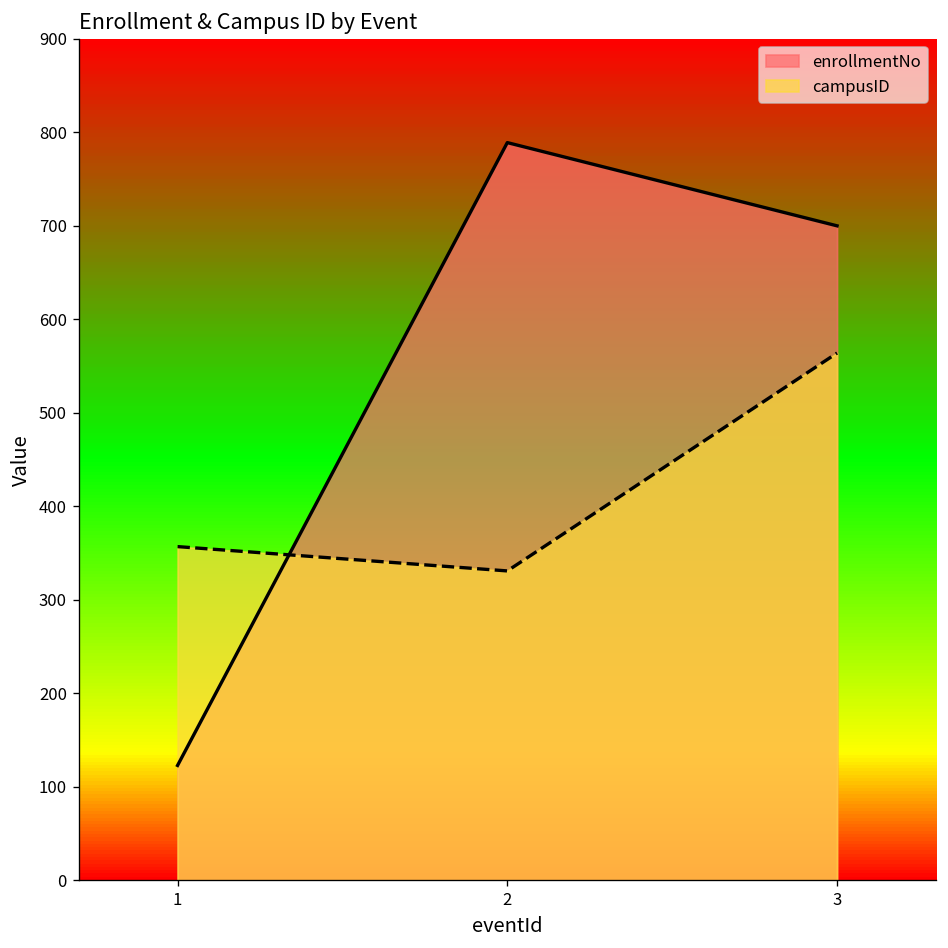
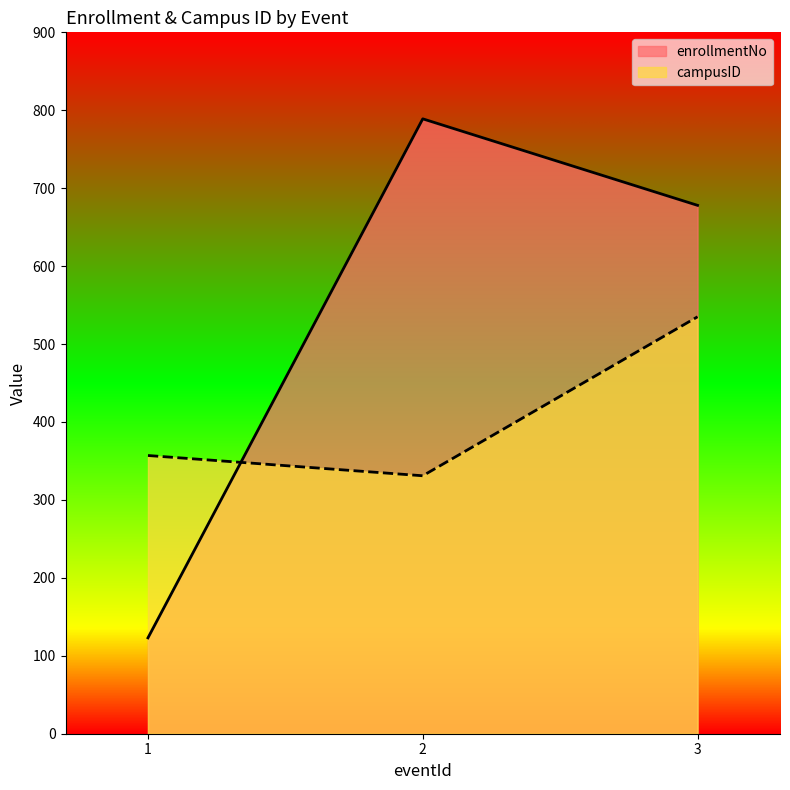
  {
    "enrollmentNo": {
      "1": 120,
      "2": 790,
-     "3": 700
+     "3": 680
    },
    "campusID": {
      "1": 360,
      "2": 330,
-     "3": 560
+     "3": 540
    }
  }
